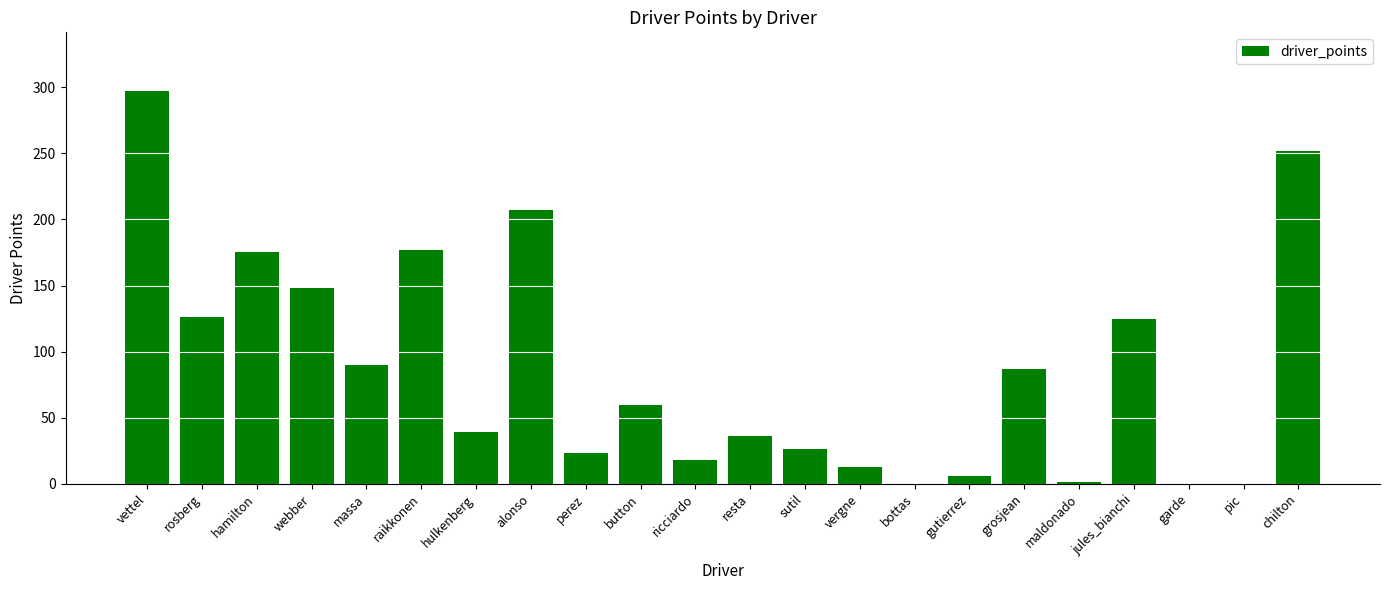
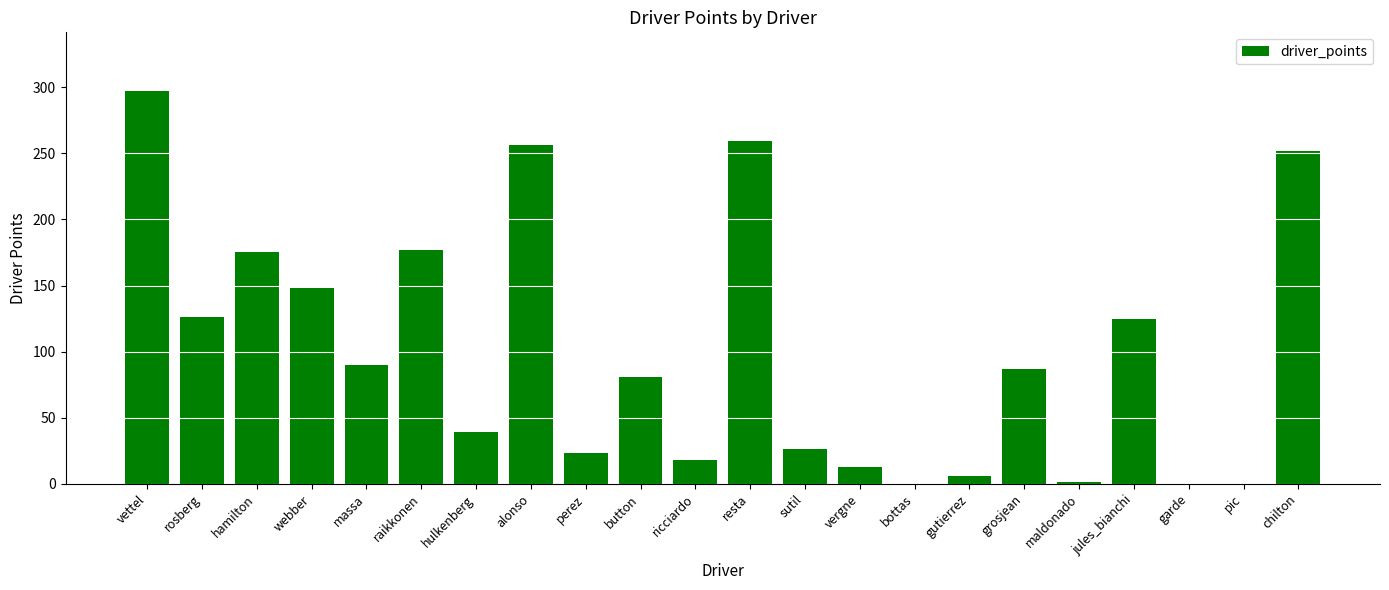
  {
    "vettel": 297,
    "rosberg": 126,
    "hamilton": 175,
    "webber": 148,
    "massa": 90,
    "raikkonen": 177,
    "hulkenberg": 39,
-   "alonso": 207,
+   "alonso": 256,
    "perez": 23,
-   "button": 60,
+   "button": 81,
    "ricciardo": 18,
-   "resta": 36,
+   "resta": 259,
    "sutil": 26,
    "vergne": 13,
    "bottas": 0,
    "gutierrez": 6,
    "grosjean": 87,
    "jules_bianchi": 125,
    "garde": 0,
    "pic": 0,
    "chilton": 252
  }
